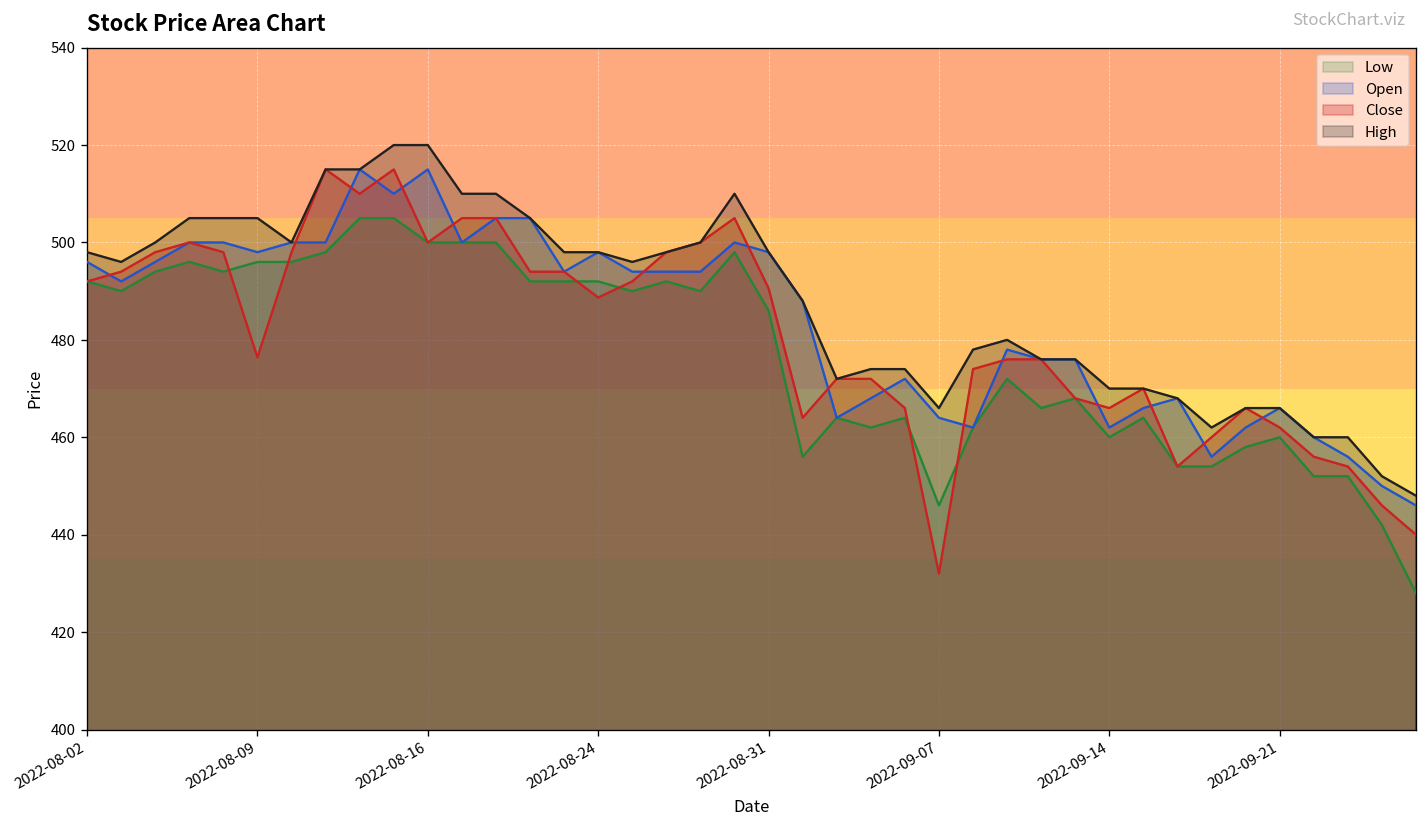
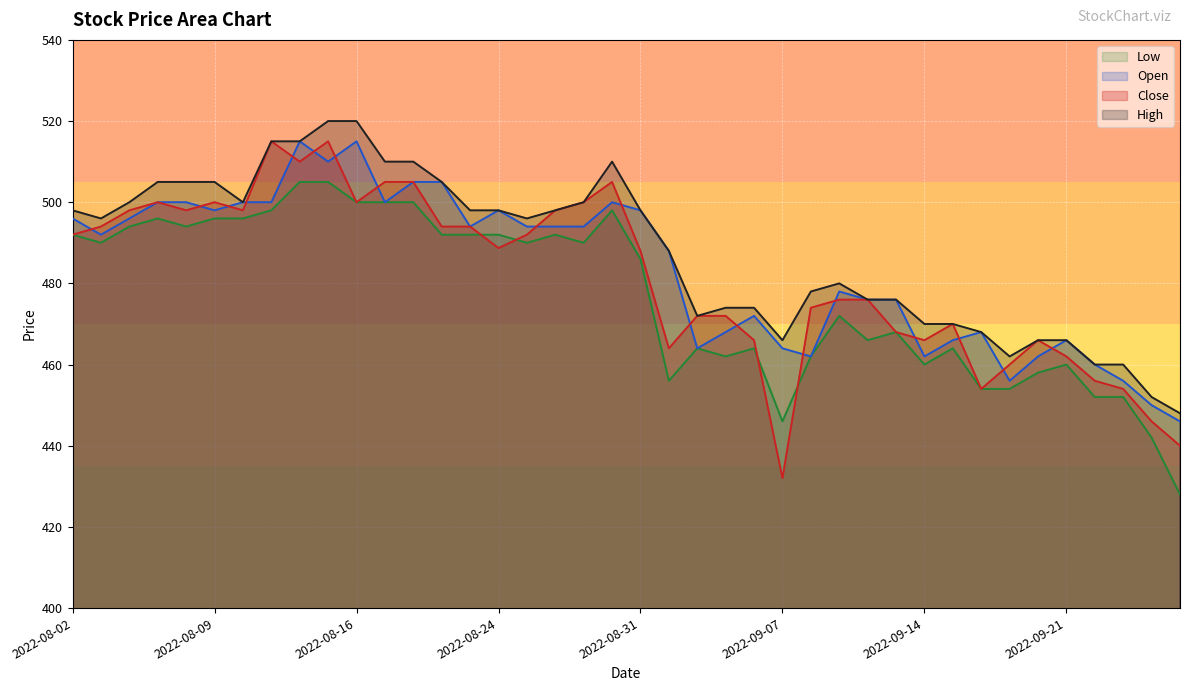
  {
    "Close": {
-     "2022-08-09": 476,
+     "2022-08-09": 500,
      "2022-08-24": 489,
-     "2022-08-31": 491,
+     "2022-08-31": 488,
      "2022-09-07": 432,
      "2022-09-14": 466,
      "2022-09-21": 462
    }
  }
